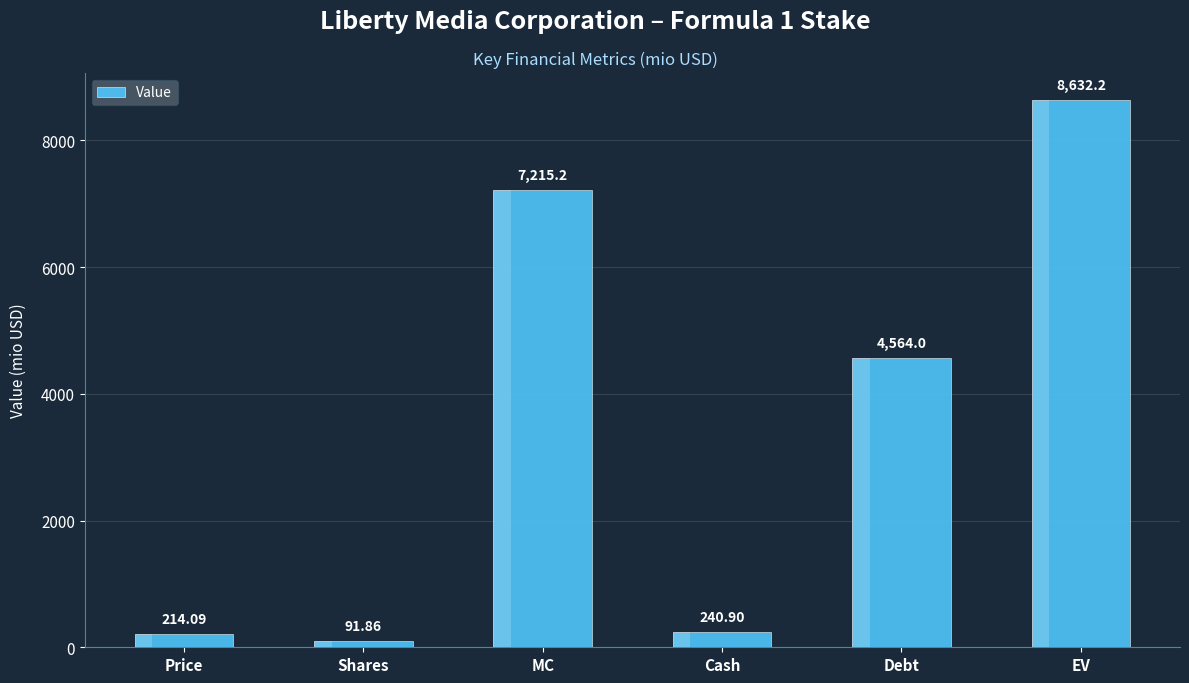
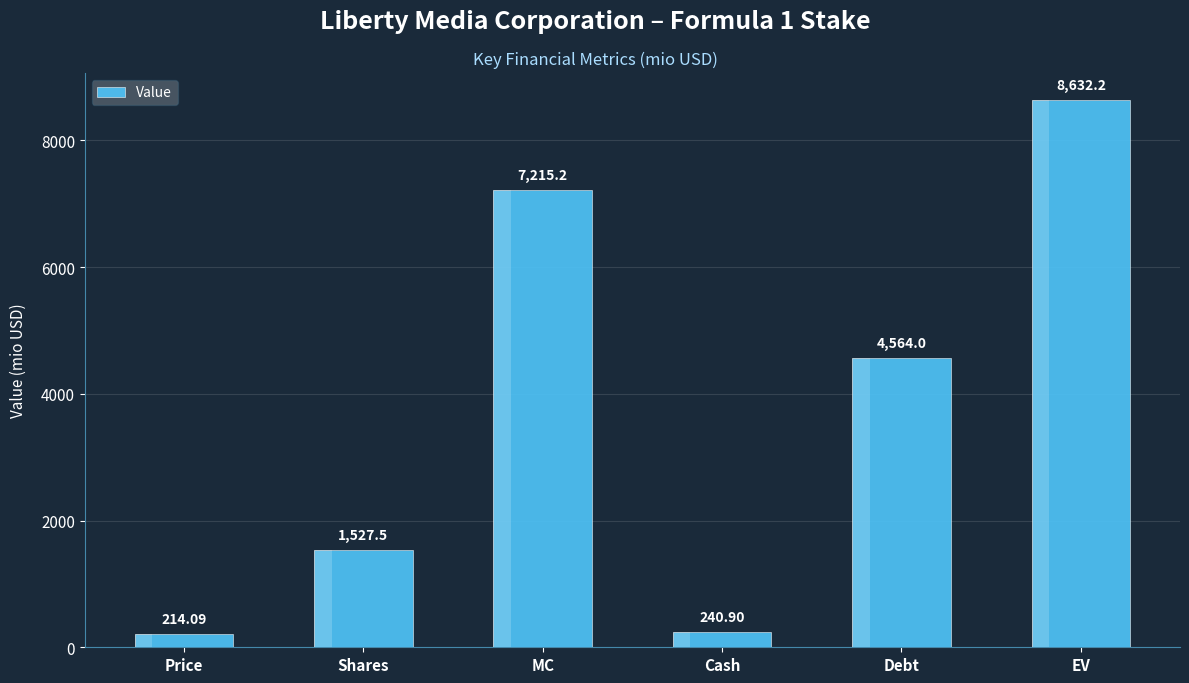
  {
    "Price": "214.09",
-   "Shares": "91.86",
+   "Shares": "1,527.5",
    "MC": "7,215.2",
    "Cash": "240.90",
    "Debt": "4,564.0",
    "EV": "8,632.2"
  }
